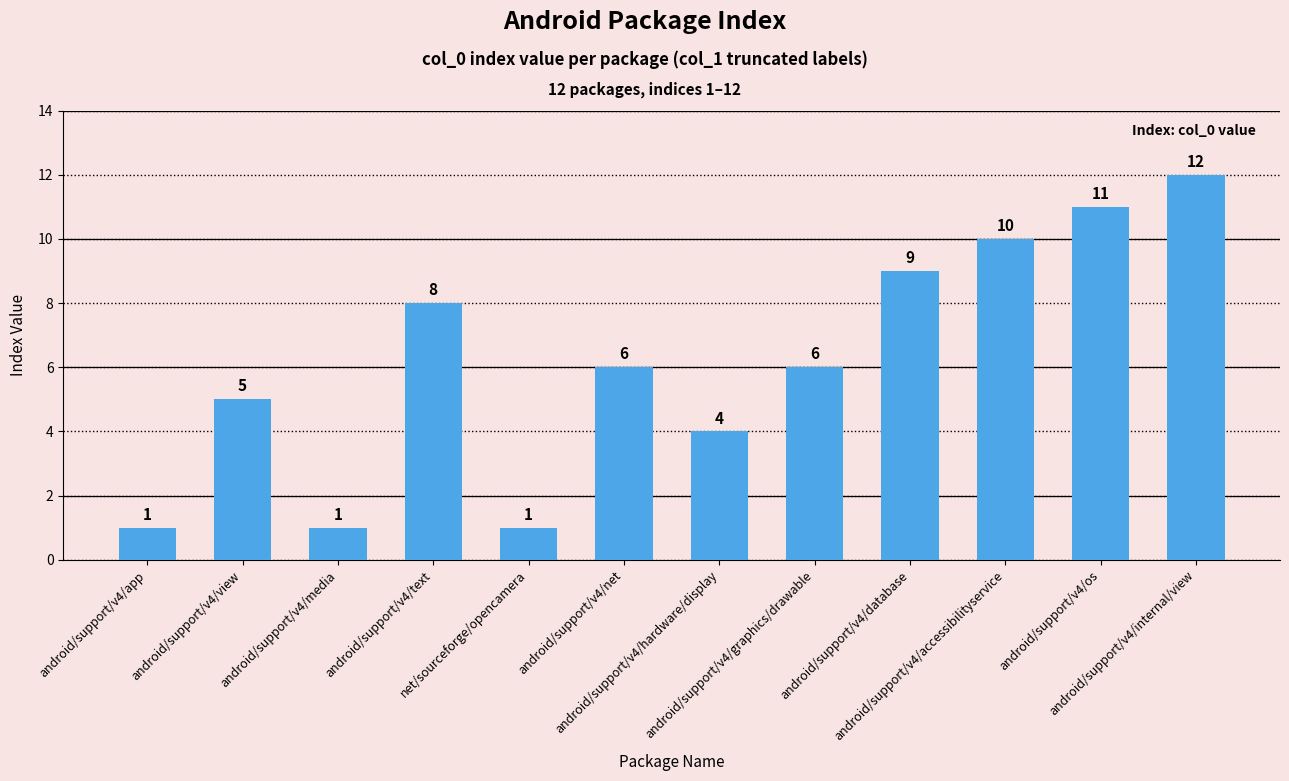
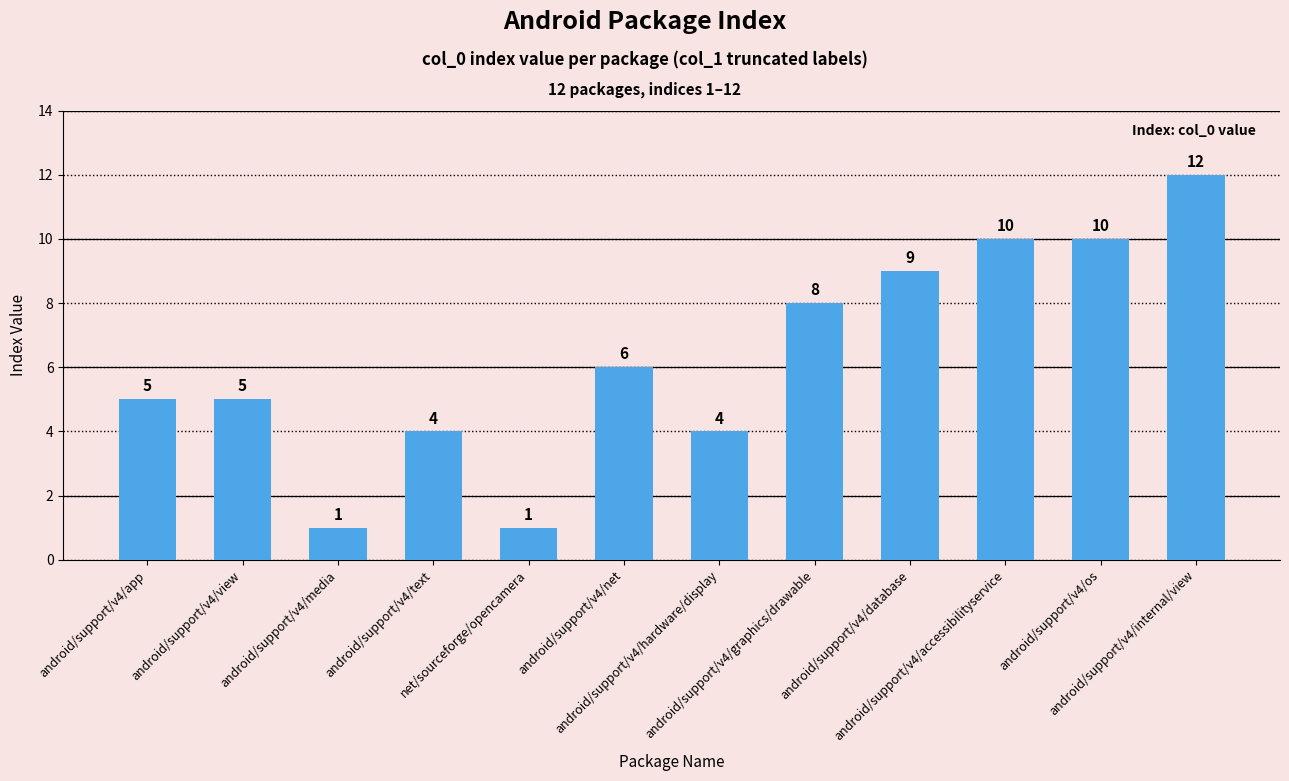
  {
-   "android/support/v4/app": 1,
+   "android/support/v4/app": 5,
    "android/support/v4/view": 5,
    "android/support/v4/media": 1,
-   "android/support/v4/text": 8,
+   "android/support/v4/text": 4,
    "net/sourceforge/opencamera": 1,
    "android/support/v4/net": 6,
    "android/support/v4/hardware/display": 4,
-   "android/support/v4/graphics/drawable": 6,
+   "android/support/v4/graphics/drawable": 8,
    "android/support/v4/database": 9,
    "android/support/v4/accessibilityservice": 10,
-   "android/support/v4/os": 11,
+   "android/support/v4/os": 10,
    "android/support/v4/internal/view": 12
  }
